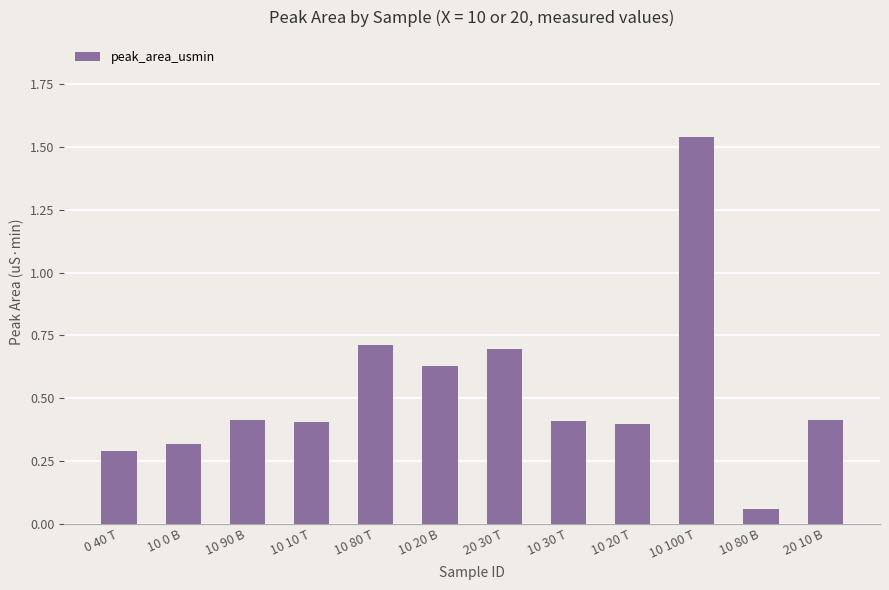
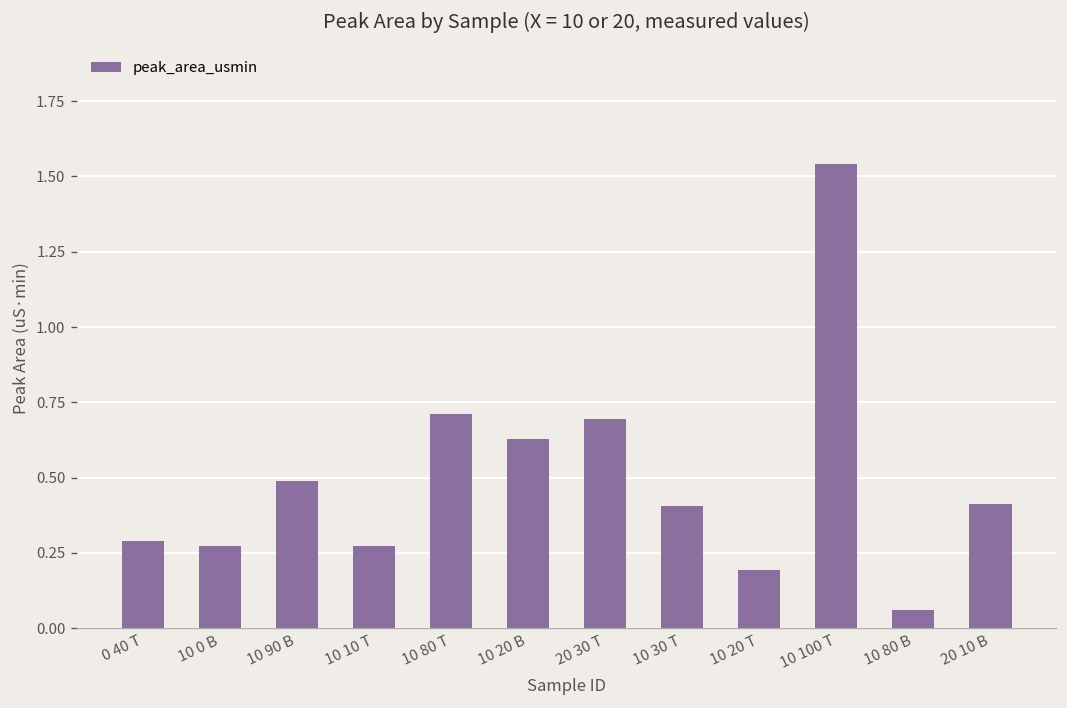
  {
    "0 40 T": 0.29,
-   "10 0 B": 0.32,
-   "10 90 B": 0.41,
-   "10 10 T": 0.40,
+   "10 0 B": 0.27,
+   "10 90 B": 0.49,
+   "10 10 T": 0.27,
    "10 80 T": 0.71,
    "10 20 B": 0.63,
    "20 30 T": 0.69,
    "10 30 T": 0.41,
-   "10 20 T": 0.40,
+   "10 20 T": 0.19,
    "10 100 T": 1.54,
    "10 80 B": 0.06,
    "20 10 B": 0.41
  }
